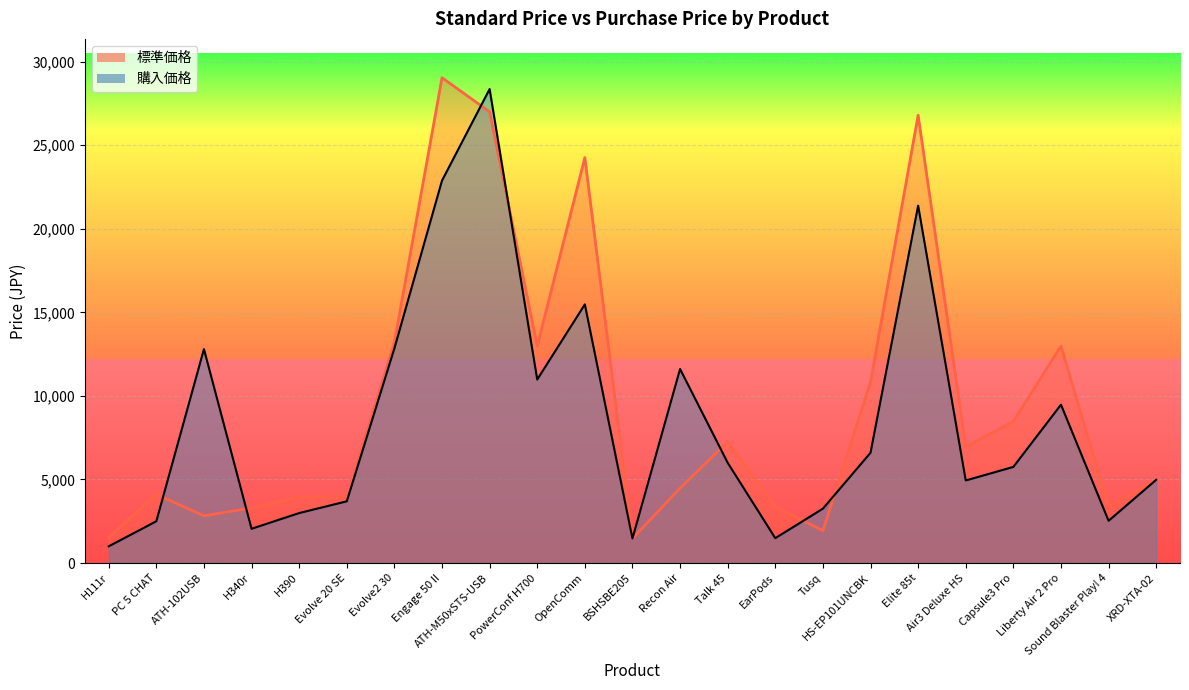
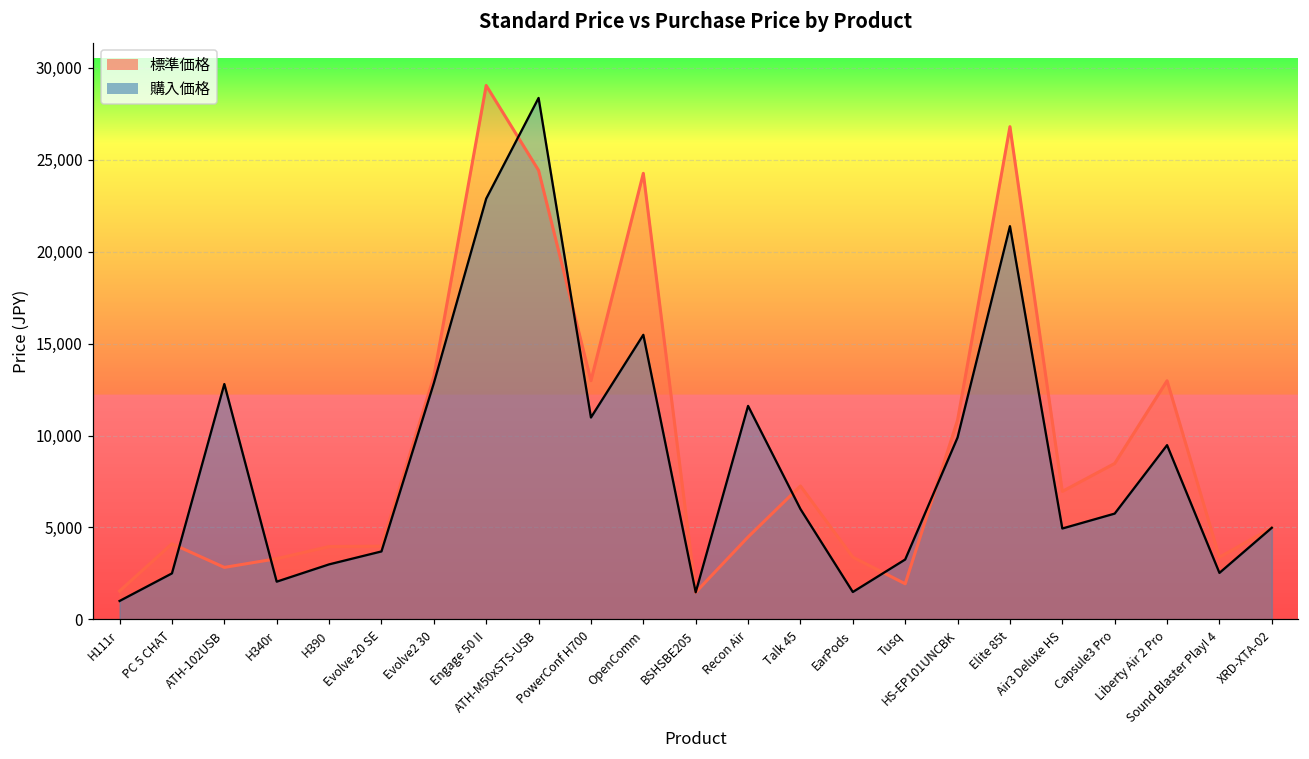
  {
    "標準価格": {
      "H111r": "1,500",
      "PC 5 CHAT": "4,100",
      "ATH-102USB": "2,800",
      "H340r": "3,300",
      "H390": "4,000",
      "Evolve 20 SE": "4,000",
      "Evolve2 30": "13,200",
      "Engage 50 II": "29,000",
-     "ATH-M50xSTS-USB": "27,000",
+     "ATH-M50xSTS-USB": "24,400",
      "PowerConf H700": "13,000",
      "OpenComm": "24,300",
      "Recon Air": "4,500",
      "Talk 45": "7,300",
      "EarPods": "3,400",
      "Tusq": "1,900",
      "HS-EP101UNCBK": "10,800",
      "Elite 85t": "26,800",
      "Air3 Deluxe HS": "7,000",
      "Capsule3 Pro": "8,500",
      "Liberty Air 2 Pro": "13,000",
      "Sound Blaster Play! 4": "3,400"
    },
    "購入価格": {
      "H111r": "1,000",
      "PC 5 CHAT": "2,500",
      "ATH-102USB": "12,800",
      "H340r": "2,100",
      "H390": "3,000",
      "Evolve 20 SE": "3,700",
      "Evolve2 30": "12,800",
      "Engage 50 II": "22,900",
      "ATH-M50xSTS-USB": "28,400",
      "PowerConf H700": "11,000",
      "OpenComm": "15,500",
      "Recon Air": "11,600",
      "Talk 45": "6,000",
      "EarPods": "1,500",
      "Tusq": "3,300",
-     "HS-EP101UNCBK": "6,600",
+     "HS-EP101UNCBK": "9,900",
      "Elite 85t": "21,400",
      "Air3 Deluxe HS": "4,900",
      "Capsule3 Pro": "5,800",
      "Liberty Air 2 Pro": "9,500",
      "Sound Blaster Play! 4": "2,500"
    }
  }
